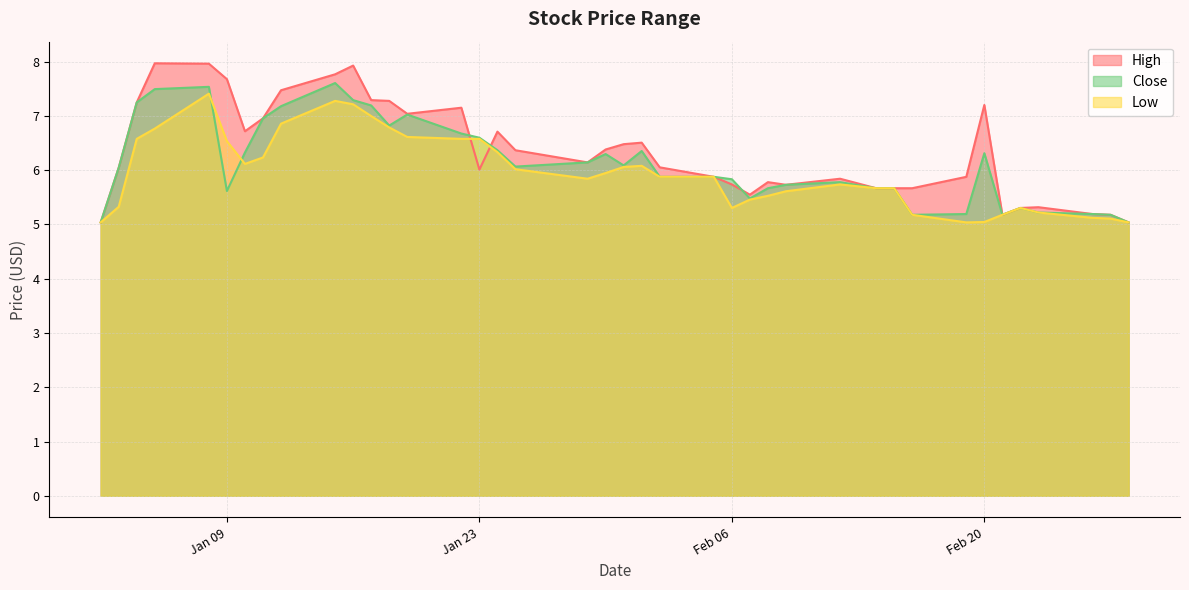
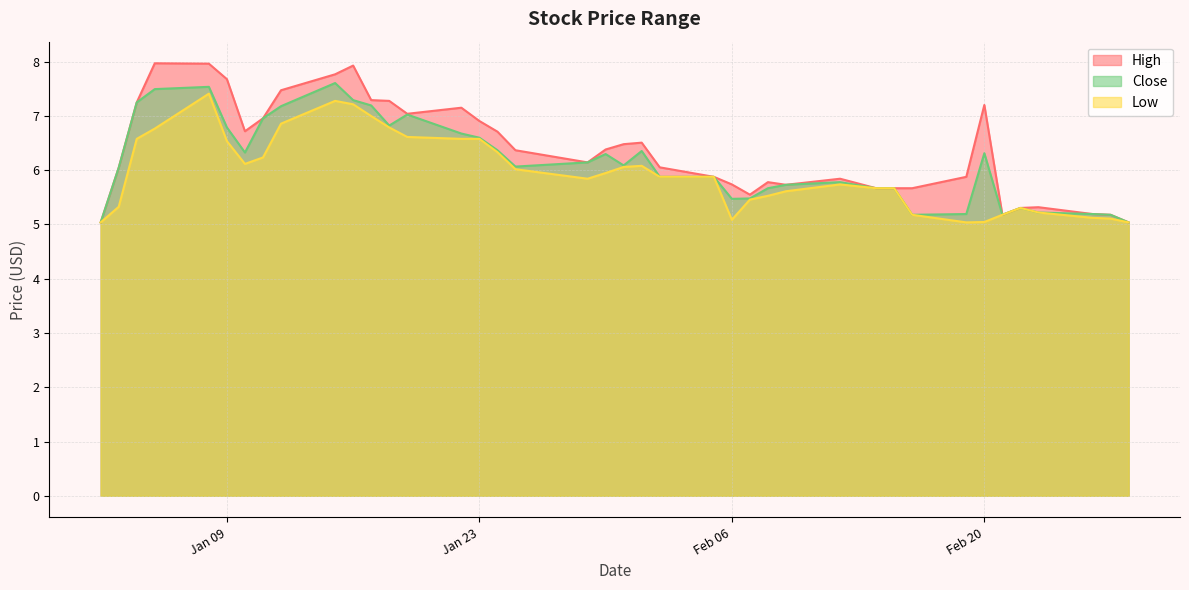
  {
    "High": {
      "Jan 09": 7.7,
-     "Jan 23": 6.0,
+     "Jan 23": 6.9,
      "Feb 06": 5.7,
      "Feb 20": 7.2
    },
    "Close": {
-     "Jan 09": 5.6,
-     "Feb 06": 5.8,
+     "Jan 09": 6.8,
+     "Feb 06": 5.5,
      "Feb 20": 6.3
    },
    "Low": {
      "Jan 09": 6.5,
-     "Feb 06": 5.3,
+     "Feb 06": 5.1,
      "Feb 20": 5.0
    }
  }
